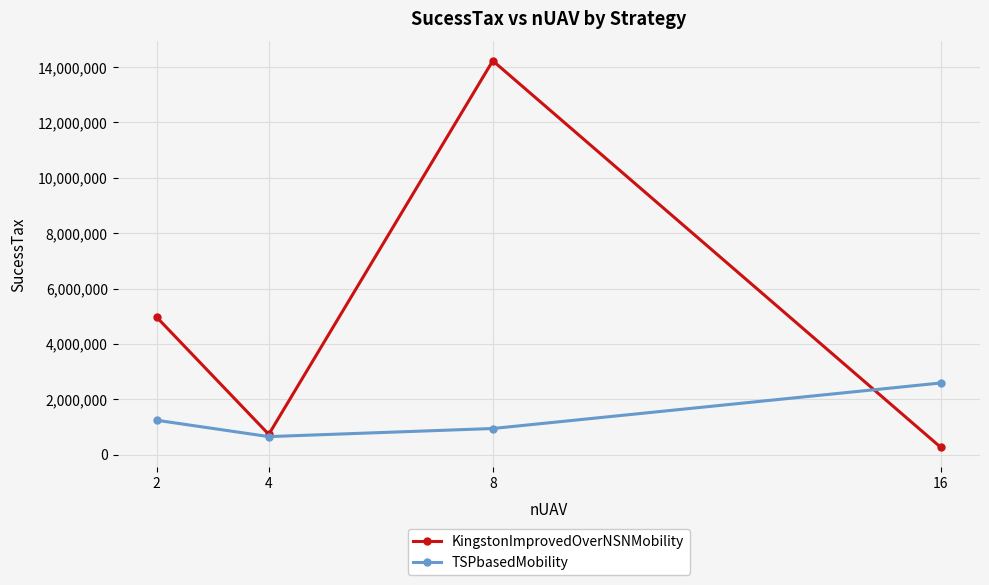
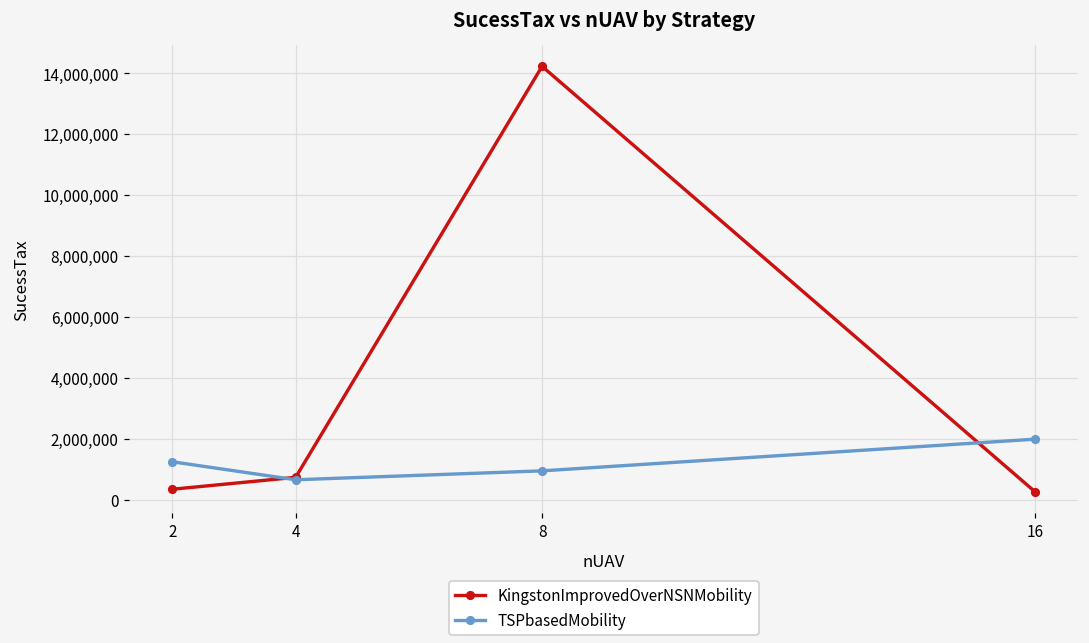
  {
    "KingstonImprovedOverNSNMobility": {
-     "2": "5,000,000",
+     "2": "300,000",
      "8": "14,200,000",
      "16": "300,000"
    },
    "TSPbasedMobility": {
      "2": "1,200,000",
      "8": "900,000",
-     "16": "2,600,000"
+     "16": "2,000,000"
    }
  }
